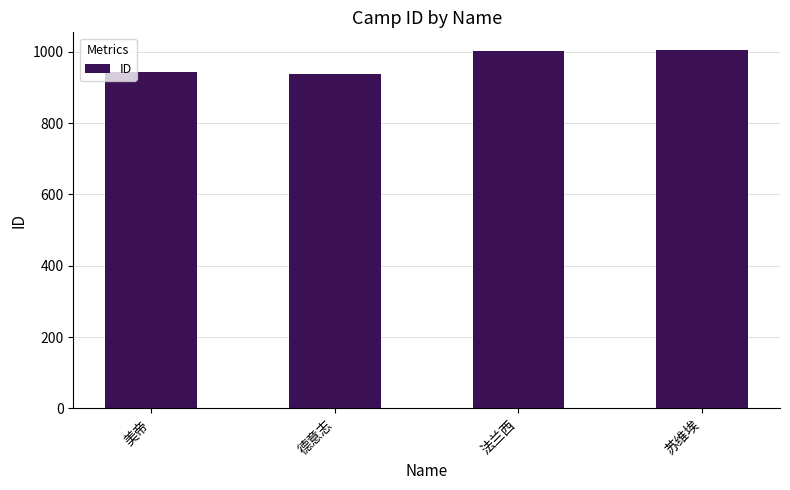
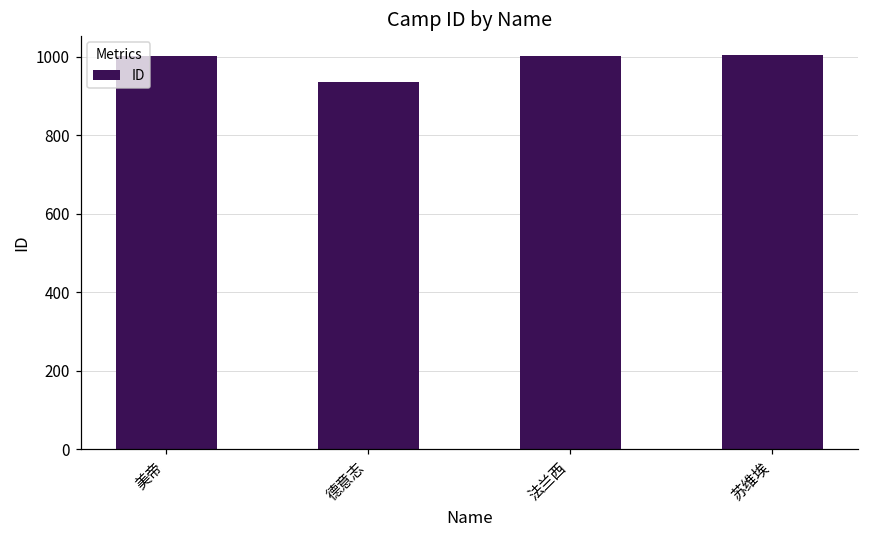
  {
-   "美帝": 940,
+   "美帝": 1000,
    "德意志": 940,
    "法兰西": 1000,
    "苏维埃": 1000
  }
